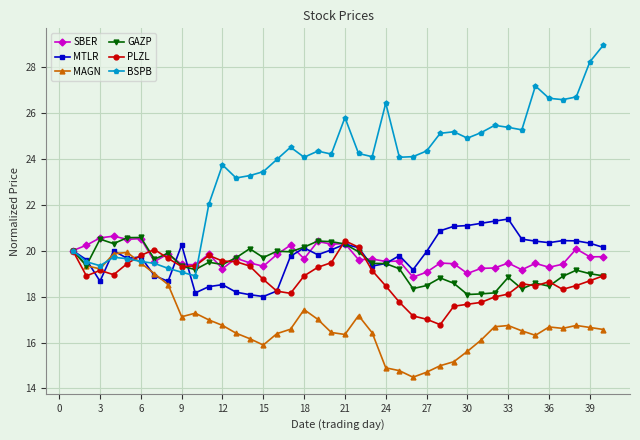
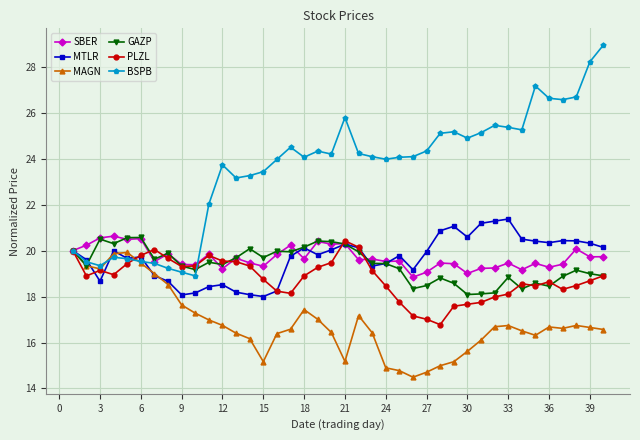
  {
    "SBER": {
      "12": 19.2,
      "15": 19.3,
      "18": 19.6,
      "27": 19.1,
      "30": 19.0,
      "33": 19.5,
      "36": 19.3,
      "39": 19.7
    },
    "MTLR": {
      "3": 18.7,
-     "9": 20.2,
+     "9": 18.1,
      "12": 18.5,
      "15": 18.0,
      "27": 20.0,
-     "30": 21.1,
+     "30": 20.6,
      "33": 21.4,
      "36": 20.3,
      "39": 20.3
    },
    "MAGN": {
-     "9": 17.1,
+     "9": 17.6,
      "12": 16.7,
-     "15": 15.9,
+     "15": 15.2,
      "18": 17.4,
-     "21": 16.3,
+     "21": 15.2,
      "24": 14.9,
      "27": 14.7,
      "30": 15.6,
      "33": 16.7,
      "36": 16.7,
      "39": 16.7
    },
    "GAZP": {
      "12": 19.4,
      "15": 19.7,
      "27": 18.5,
      "30": 18.1,
      "33": 18.8,
      "36": 18.5,
      "39": 19.0
    },
    "PLZL": {
      "12": 19.5,
      "15": 18.7,
      "18": 18.9,
      "21": 20.4,
      "24": 18.5,
      "27": 17.0,
      "30": 17.7,
      "33": 18.1,
      "36": 18.6,
      "39": 18.7
    },
    "BSPB": {
      "3": 19.3,
      "9": 19.1,
      "12": 23.7,
      "15": 23.4,
      "18": 24.1,
      "21": 25.8,
-     "24": 26.4,
+     "24": 24.0,
      "27": 24.3,
      "30": 24.9,
      "33": 25.4,
      "36": 26.6,
      "39": 28.2
    }
  }
